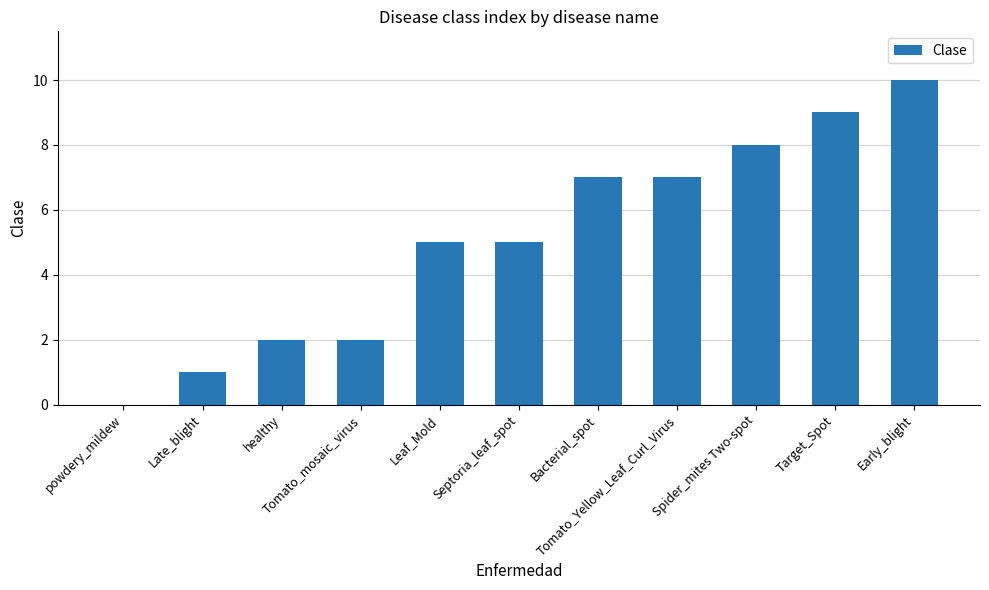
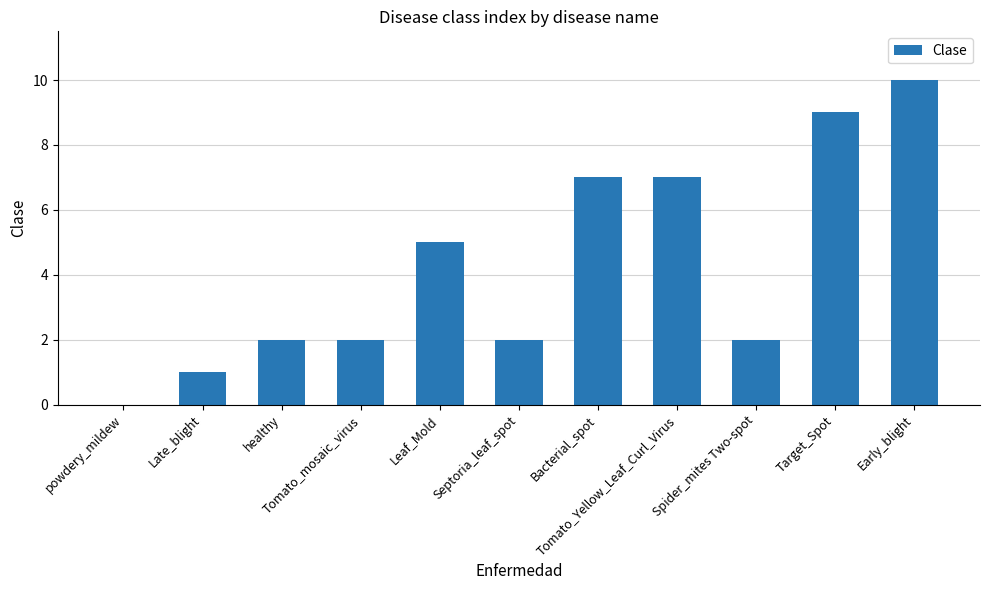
  {
    "powdery_mildew": 0,
    "Late_blight": 1,
    "healthy": 2,
    "Tomato_mosaic_virus": 2,
    "Leaf_Mold": 5,
-   "Septoria_leaf_spot": 5,
+   "Septoria_leaf_spot": 2,
    "Bacterial_spot": 7,
    "Tomato_Yellow_Leaf_Curl_Virus": 7,
-   "Spider_mites Two-spot": 8,
+   "Spider_mites Two-spot": 2,
    "Target_Spot": 9,
    "Early_blight": 10
  }
